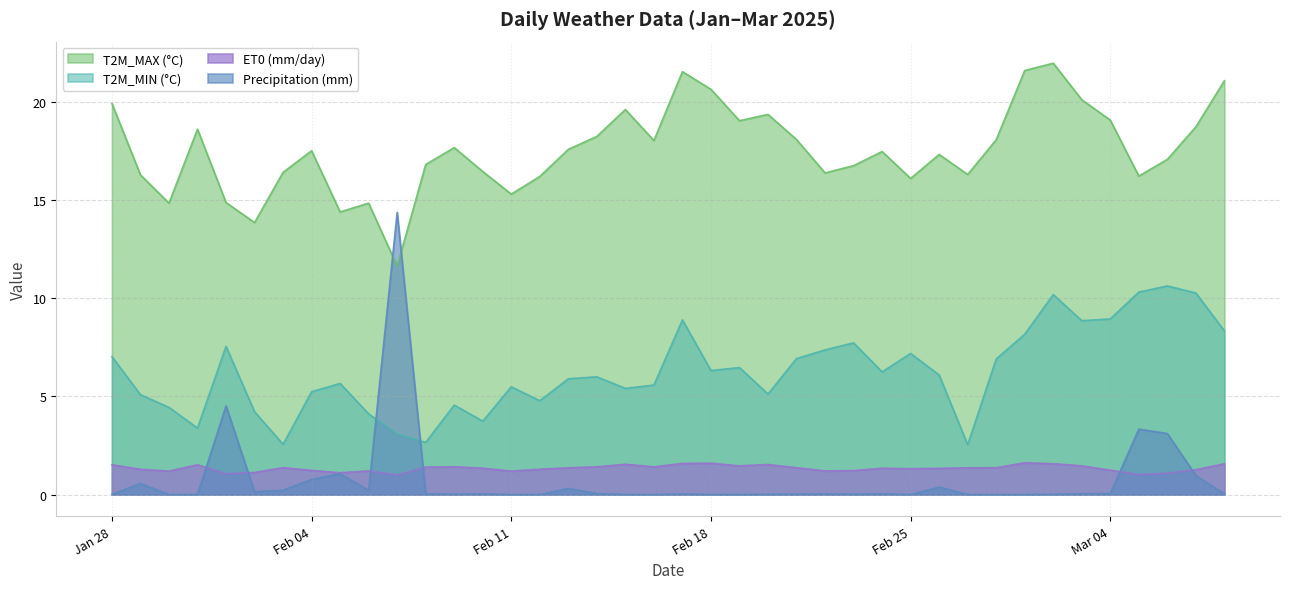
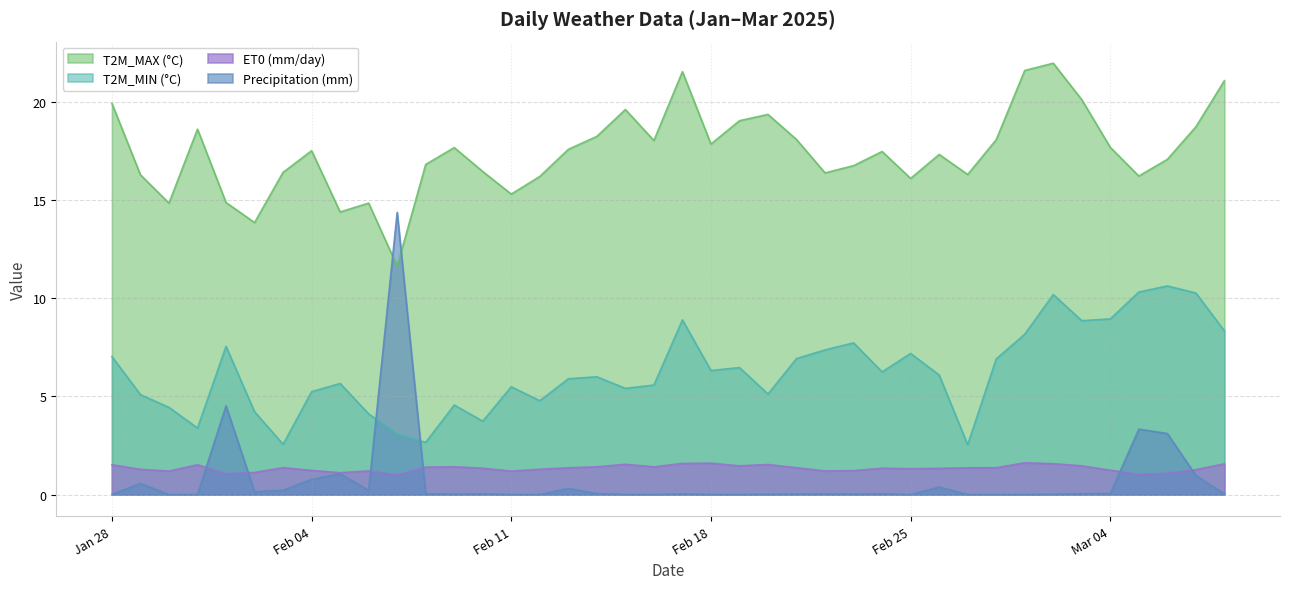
  {
    "T2M_MAX (°C)": {
      "Jan 28": 19.9,
      "Feb 04": 17.5,
      "Feb 11": 15.3,
-     "Feb 18": 20.7,
+     "Feb 18": 17.9,
      "Feb 25": 16.1,
-     "Mar 04": 19.1
+     "Mar 04": 17.7
    }
  }
